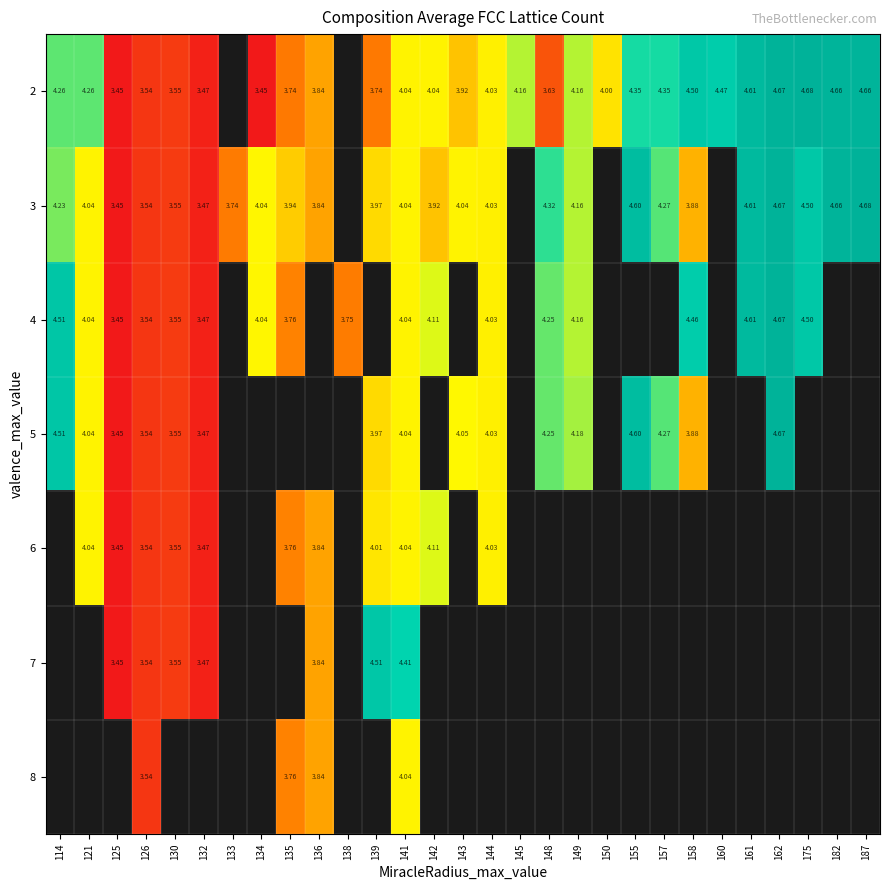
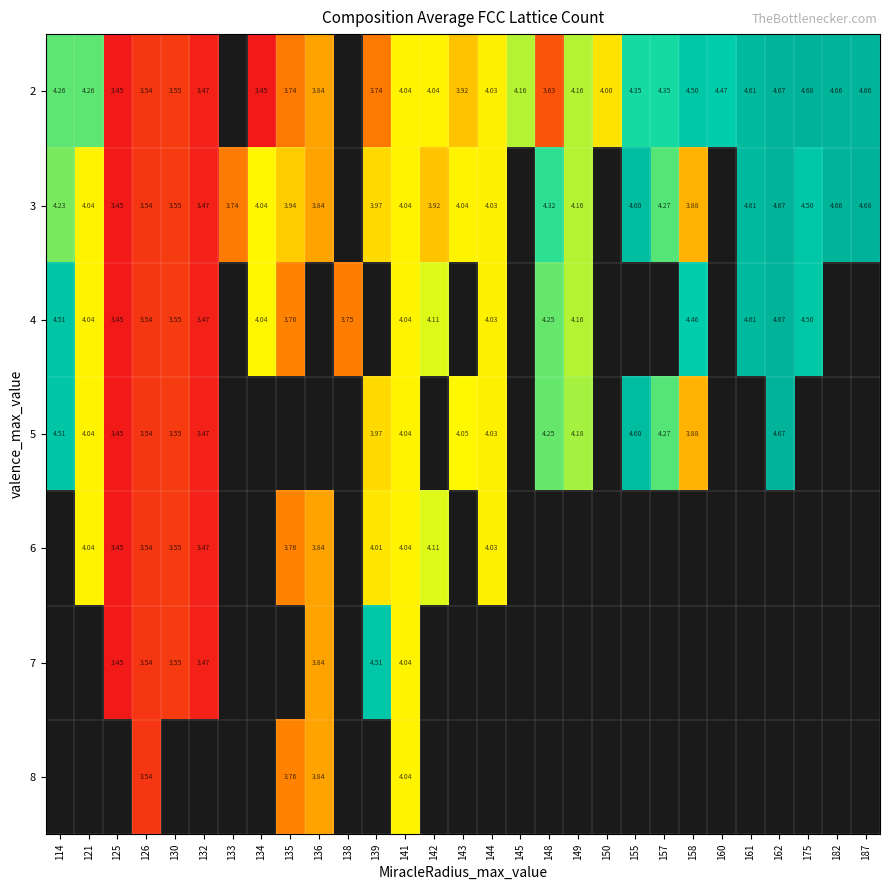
  {
    "2": {
      "114": 4.26,
      "121": 4.26,
      "125": 3.45,
      "126": 3.54,
      "130": 3.55,
      "132": 3.47,
      "134": 3.45,
      "135": 3.74,
      "136": 3.84,
      "139": 3.74,
      "141": 4.04,
      "142": 4.04,
      "143": 3.92,
      "144": 4.03,
      "145": 4.16,
      "148": 3.63,
      "149": 4.16,
      "150": 4.00,
      "155": 4.35,
      "157": 4.35,
      "158": 4.50,
      "160": 4.47,
      "161": 4.61,
      "162": 4.67,
      "175": 4.68,
      "182": 4.66,
      "187": 4.66
    },
    "3": {
      "114": 4.23,
      "121": 4.04,
      "125": 3.45,
      "126": 3.54,
      "130": 3.55,
      "132": 3.47,
      "133": 3.74,
      "134": 4.04,
      "135": 3.94,
      "136": 3.84,
      "139": 3.97,
      "141": 4.04,
      "142": 3.92,
      "143": 4.04,
      "144": 4.03,
      "148": 4.32,
      "149": 4.16,
      "155": 4.60,
      "157": 4.27,
      "158": 3.88,
      "161": 4.61,
      "162": 4.67,
      "175": 4.50,
      "182": 4.66,
      "187": 4.68
    },
    "4": {
      "114": 4.51,
      "121": 4.04,
      "125": 3.45,
      "126": 3.54,
      "130": 3.55,
      "132": 3.47,
      "134": 4.04,
      "135": 3.76,
      "138": 3.75,
      "141": 4.04,
      "142": 4.11,
      "144": 4.03,
      "148": 4.25,
      "149": 4.16,
      "158": 4.46,
      "161": 4.61,
      "162": 4.67,
      "175": 4.50
    },
    "5": {
      "114": 4.51,
      "121": 4.04,
      "125": 3.45,
      "126": 3.54,
      "130": 3.55,
      "132": 3.47,
      "139": 3.97,
      "141": 4.04,
      "143": 4.05,
      "144": 4.03,
      "148": 4.25,
      "149": 4.18,
      "155": 4.60,
      "157": 4.27,
      "158": 3.88,
      "162": 4.67
    },
    "6": {
      "121": 4.04,
      "125": 3.45,
      "126": 3.54,
      "130": 3.55,
      "132": 3.47,
      "135": 3.76,
      "136": 3.84,
      "139": 4.01,
      "141": 4.04,
      "142": 4.11,
      "144": 4.03
    },
    "7": {
      "125": 3.45,
      "126": 3.54,
      "130": 3.55,
      "132": 3.47,
      "136": 3.84,
      "139": 4.51,
-     "141": 4.41
+     "141": 4.04
    },
    "8": {
      "126": 3.54,
      "135": 3.76,
      "136": 3.84,
      "141": 4.04
    }
  }
